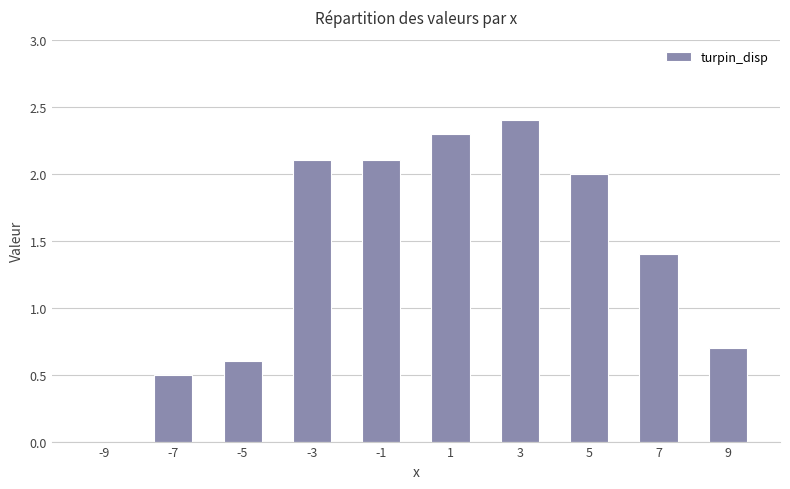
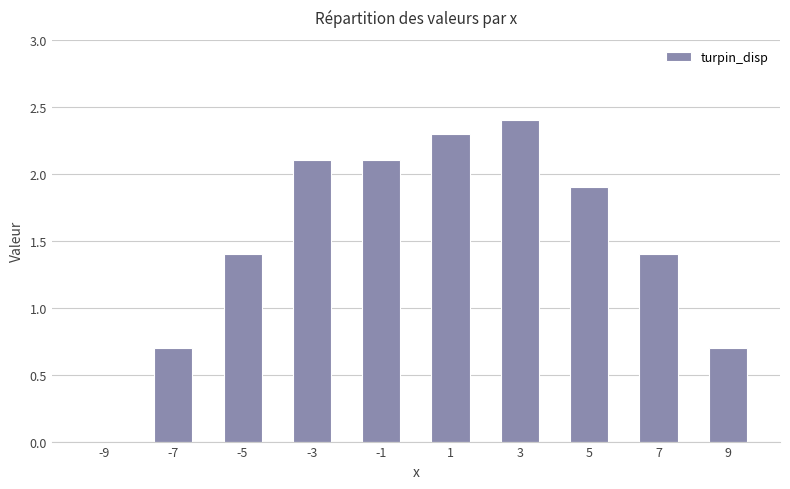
  {
    "-9": 0.0,
-   "-7": 0.5,
-   "-5": 0.6,
+   "-7": 0.7,
+   "-5": 1.4,
    "-3": 2.1,
    "-1": 2.1,
    "1": 2.3,
    "3": 2.4,
-   "5": 2.0,
+   "5": 1.9,
    "7": 1.4,
    "9": 0.7
  }
